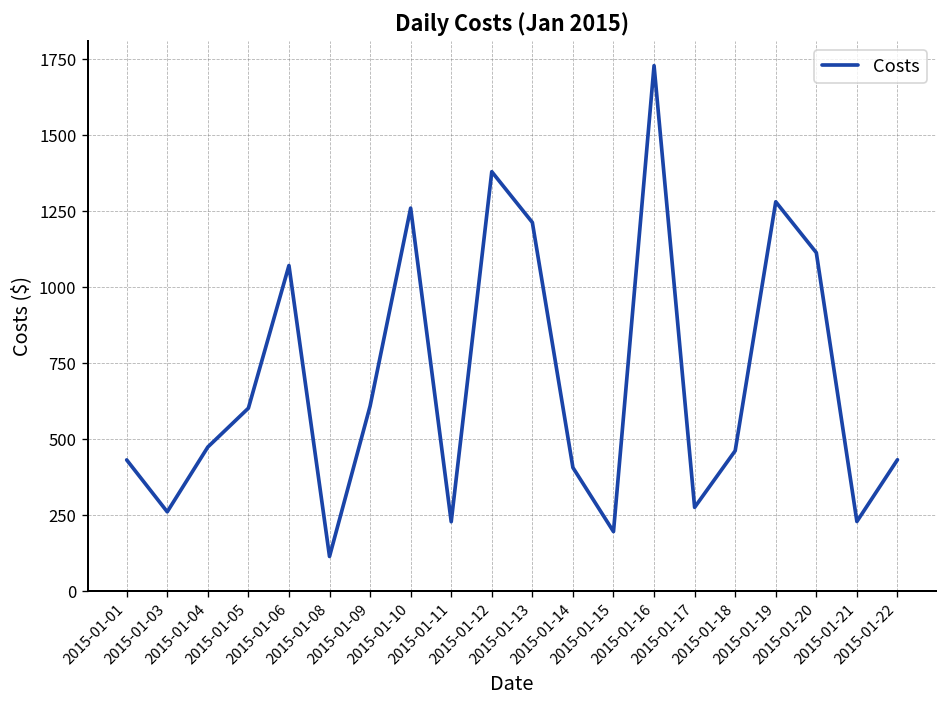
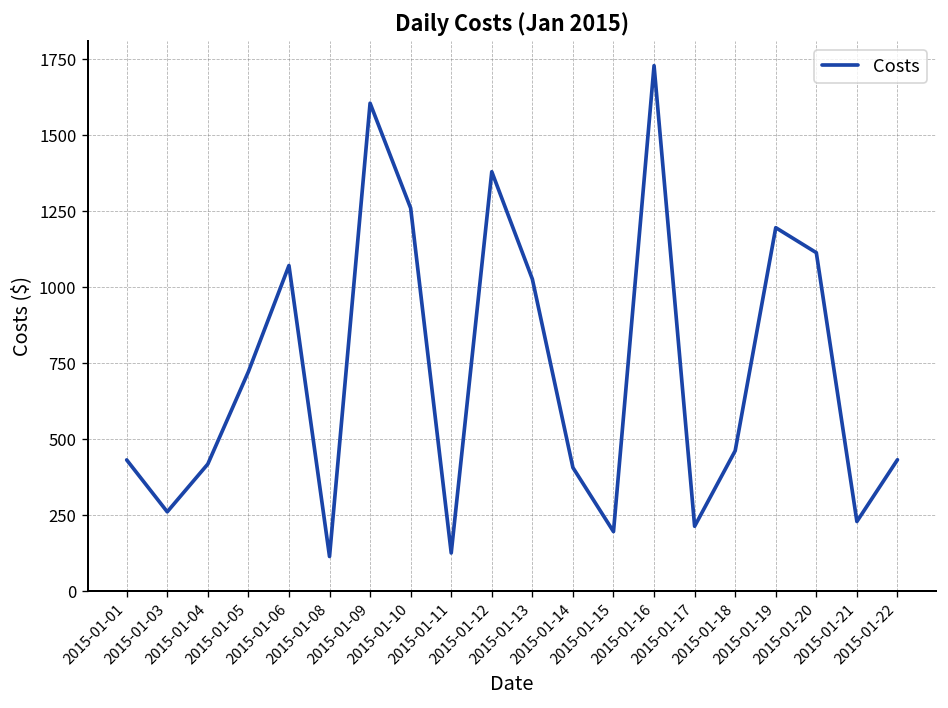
  {
    "2015-01-01": 430,
    "2015-01-03": 260,
-   "2015-01-04": 470,
-   "2015-01-05": 600,
+   "2015-01-04": 420,
+   "2015-01-05": 720,
    "2015-01-06": 1070,
    "2015-01-08": 110,
-   "2015-01-09": 610,
+   "2015-01-09": 1610,
    "2015-01-10": 1260,
-   "2015-01-11": 230,
+   "2015-01-11": 130,
    "2015-01-12": 1380,
-   "2015-01-13": 1210,
+   "2015-01-13": 1030,
    "2015-01-14": 410,
    "2015-01-15": 200,
    "2015-01-16": 1730,
-   "2015-01-17": 280,
+   "2015-01-17": 210,
    "2015-01-18": 460,
-   "2015-01-19": 1280,
+   "2015-01-19": 1200,
    "2015-01-20": 1110,
    "2015-01-21": 230,
    "2015-01-22": 430
  }
